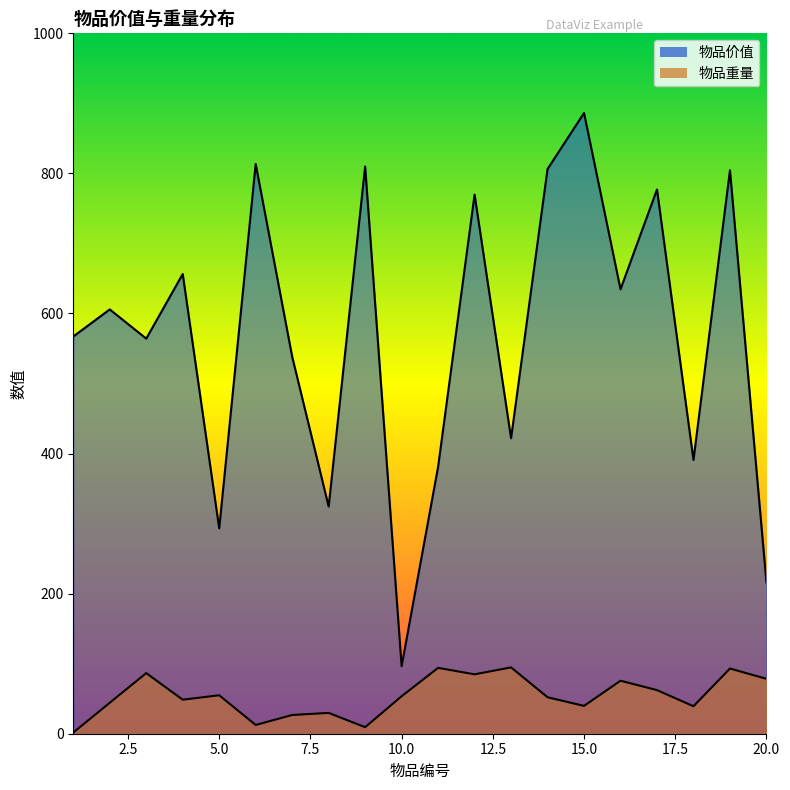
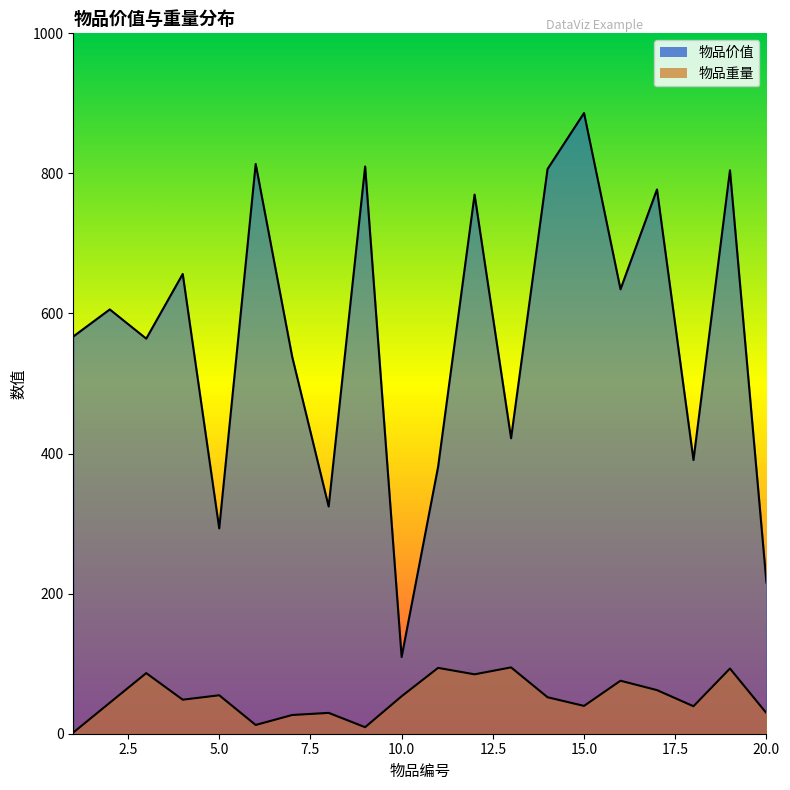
  {
    "物品价值": {
      "5.0": 290,
-     "10.0": 100,
+     "10.0": 110,
      "15.0": 890,
      "20.0": 220
    },
    "物品重量": {
      "5.0": 50,
      "10.0": 50,
      "15.0": 40,
-     "20.0": 80
+     "20.0": 30
    }
  }
